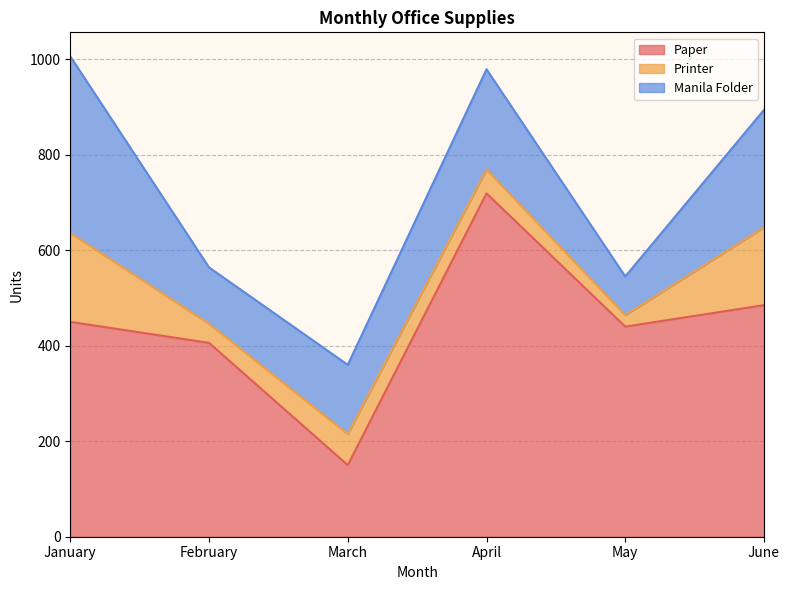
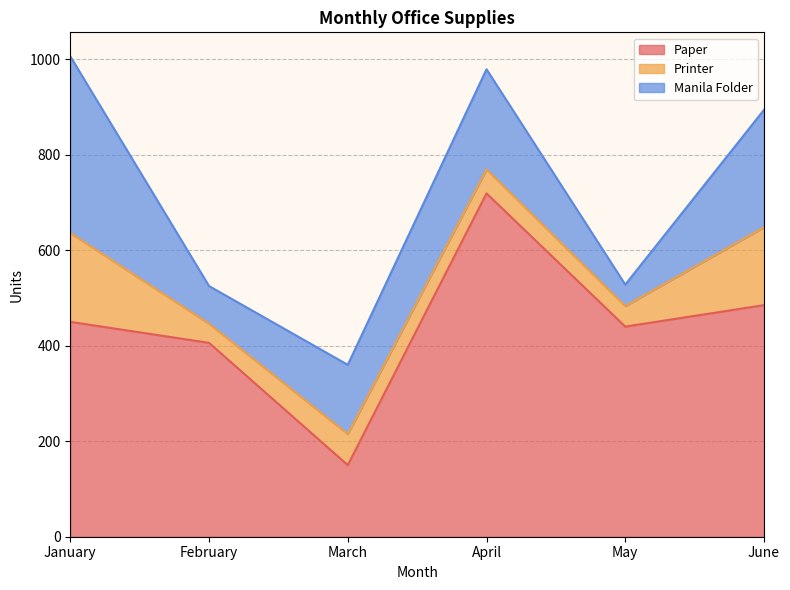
  {
    "Paper": {
      "January": 450,
      "February": 410,
      "March": 150,
      "April": 720,
      "May": 440,
      "June": 490
    },
    "Printer": {
      "January": 190,
      "February": 40,
      "March": 70,
      "April": 50,
-     "May": 20,
+     "May": 40,
      "June": 160
    },
    "Manila Folder": {
      "January": 370,
-     "February": 120,
+     "February": 80,
      "March": 150,
      "April": 210,
-     "May": 80,
+     "May": 50,
      "June": 250
    }
  }
